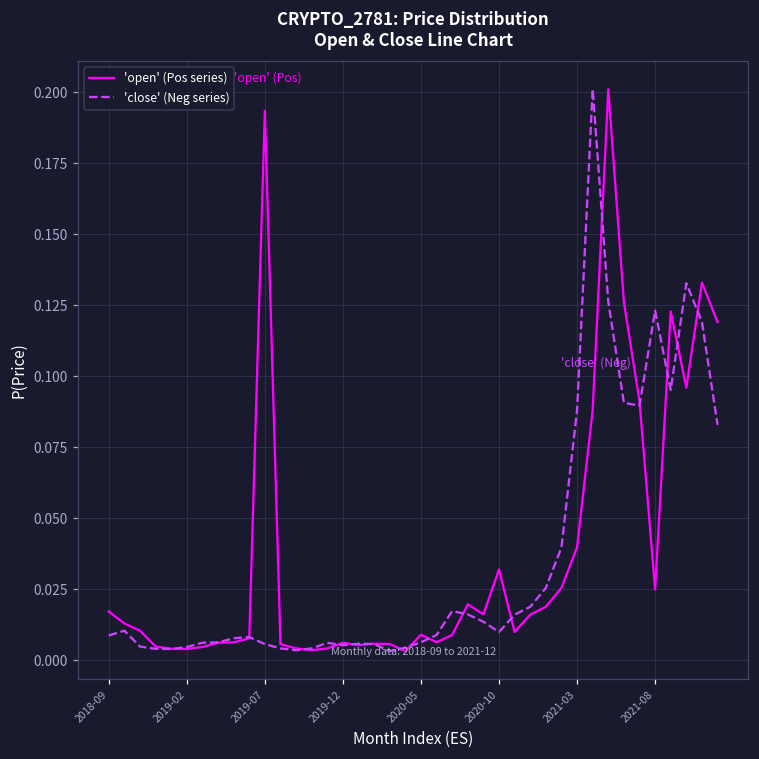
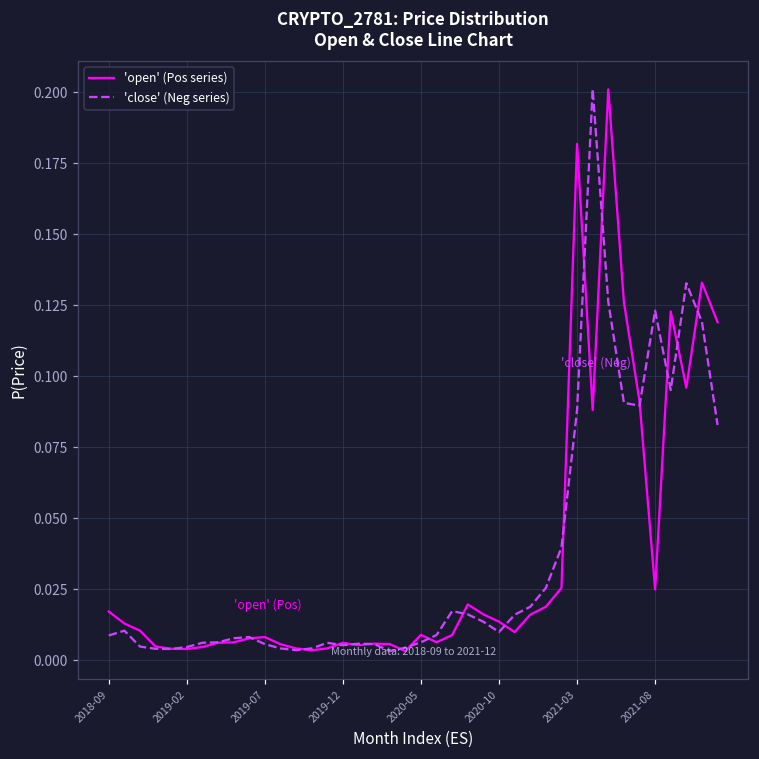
  {
    "'open' (Pos series)": {
      "2018-09": 0.017,
-     "2019-07": 0.193,
+     "2019-07": 0.008,
      "2020-05": 0.009,
-     "2020-10": 0.032,
-     "2021-03": 0.040,
+     "2020-10": 0.014,
+     "2021-03": 0.182,
      "2021-08": 0.025
    },
    "'close' (Neg series)": {
      "2018-09": 0.009,
      "2019-07": 0.006,
      "2020-05": 0.006,
      "2020-10": 0.010,
      "2021-03": 0.088,
      "2021-08": 0.123
    }
  }
